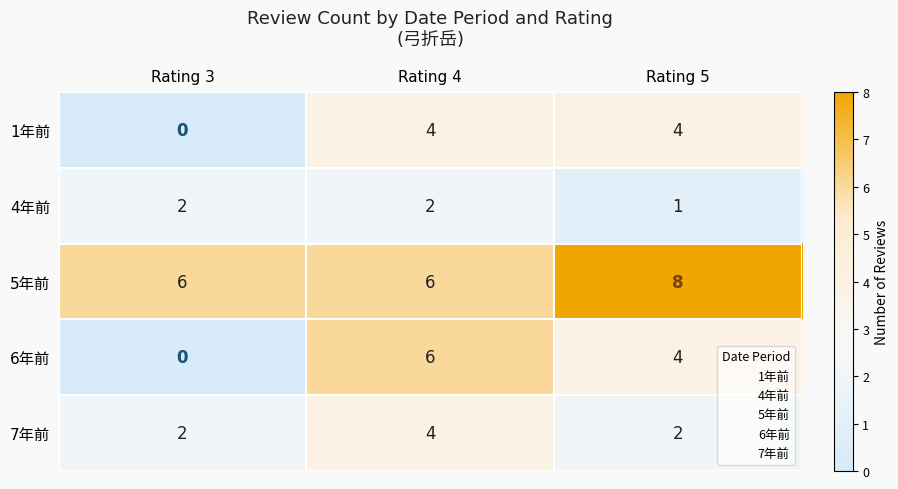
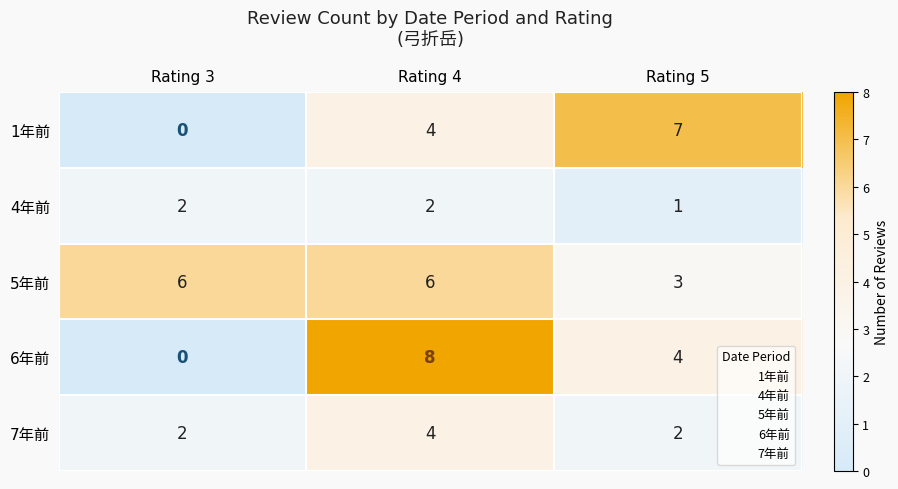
  {
    "1年前": {
      "Rating 3": 0,
      "Rating 4": 4,
-     "Rating 5": 4
+     "Rating 5": 7
    },
    "4年前": {
      "Rating 3": 2,
      "Rating 4": 2,
      "Rating 5": 1
    },
    "5年前": {
      "Rating 3": 6,
      "Rating 4": 6,
-     "Rating 5": 8
+     "Rating 5": 3
    },
    "6年前": {
      "Rating 3": 0,
-     "Rating 4": 6,
+     "Rating 4": 8,
      "Rating 5": 4
    },
    "7年前": {
      "Rating 3": 2,
      "Rating 4": 4,
      "Rating 5": 2
    }
  }
